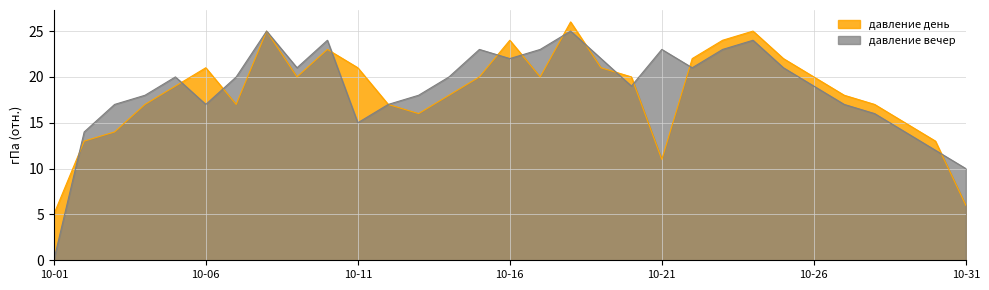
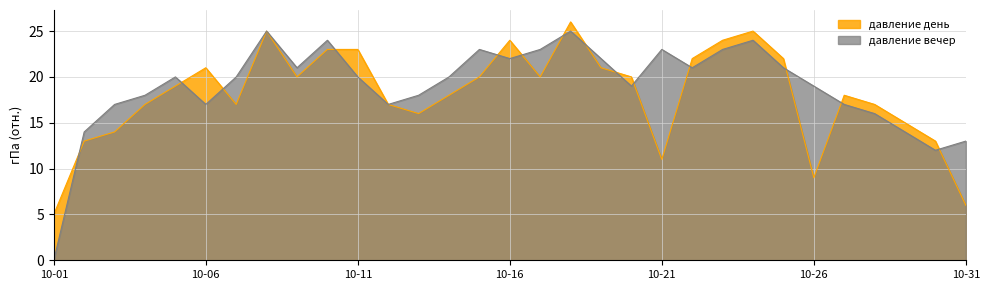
  {
    "давление день": {
      "10-01": 5,
      "10-06": 21,
-     "10-11": 21,
+     "10-11": 23,
      "10-16": 24,
      "10-21": 11,
-     "10-26": 20,
+     "10-26": 9,
      "10-31": 6
    },
    "давление вечер": {
      "10-01": 0,
      "10-06": 17,
-     "10-11": 15,
+     "10-11": 20,
      "10-16": 22,
      "10-21": 23,
      "10-26": 19,
-     "10-31": 10
+     "10-31": 13
    }
  }
